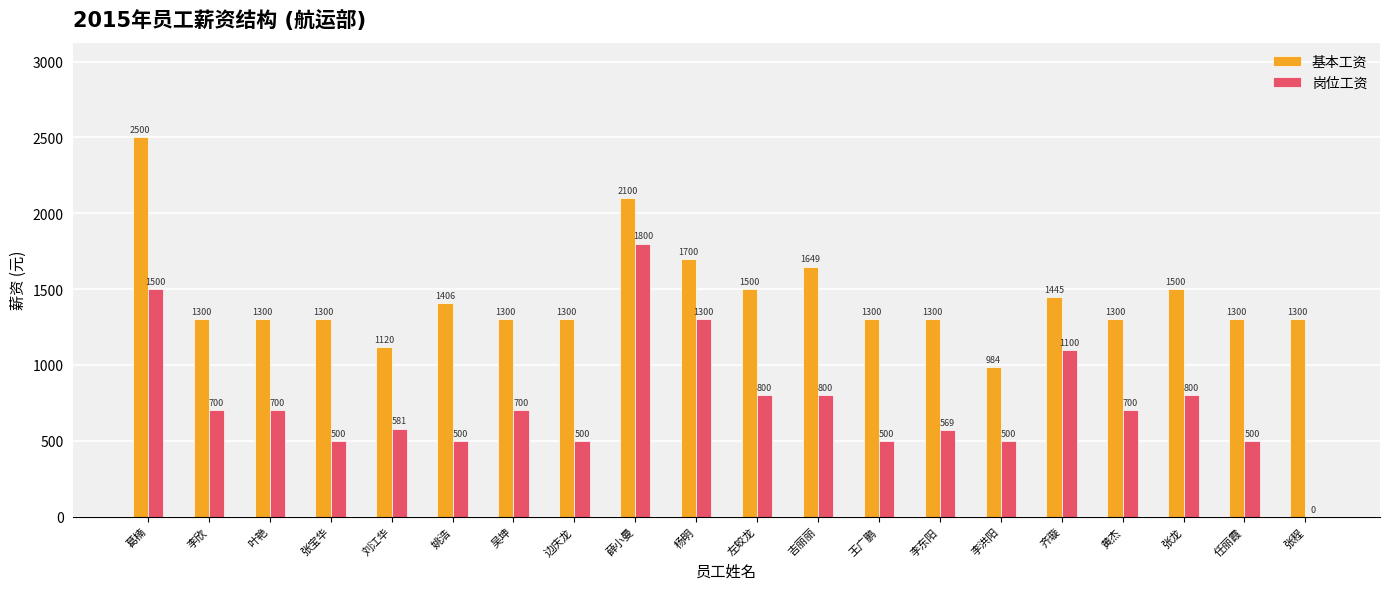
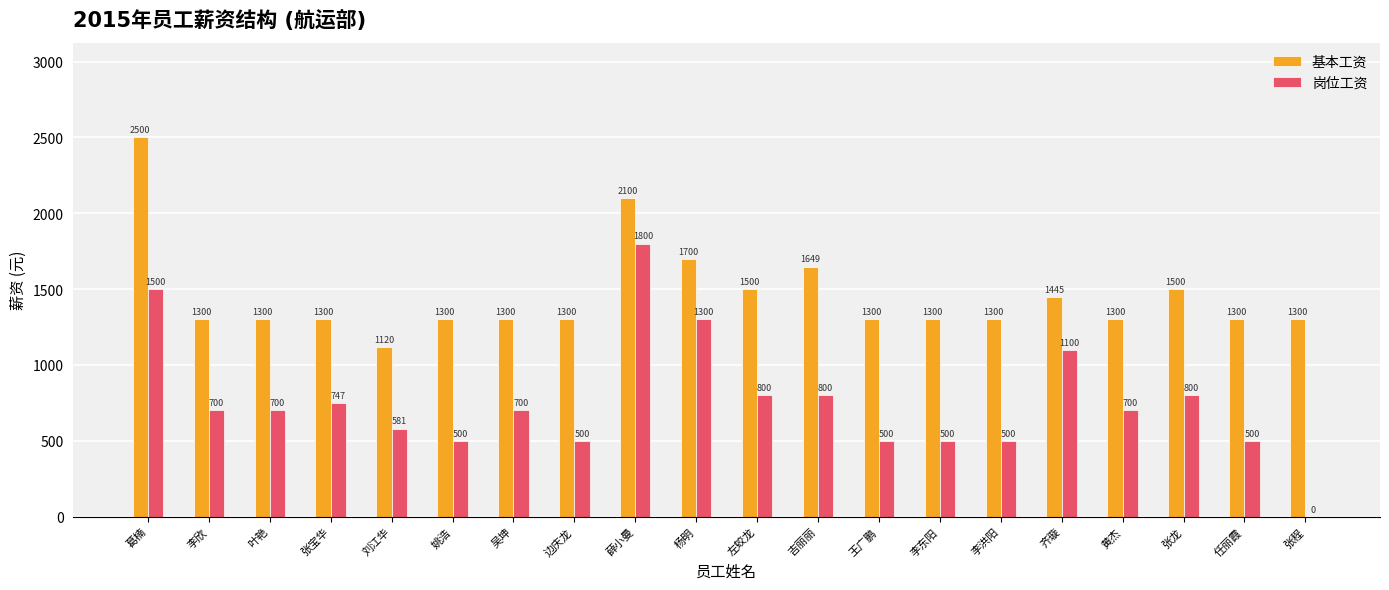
  {
    "基本工资": {
      "葛楠": 2500,
      "李欣": 1300,
      "叶艳": 1300,
      "张宝华": 1300,
      "刘江华": 1120,
-     "姚浩": 1406,
+     "姚浩": 1300,
      "吴坤": 1300,
      "边庆龙": 1300,
      "薛小曼": 2100,
      "杨明": 1700,
      "左蛟龙": 1500,
      "吉丽丽": 1649,
      "王广鹏": 1300,
      "李东阳": 1300,
-     "李洪阳": 984,
+     "李洪阳": 1300,
      "齐璇": 1445,
      "黄杰": 1300,
      "张龙": 1500,
      "任丽霞": 1300,
      "张程": 1300
    },
    "岗位工资": {
      "葛楠": 1500,
      "李欣": 700,
      "叶艳": 700,
-     "张宝华": 500,
+     "张宝华": 747,
      "刘江华": 581,
      "姚浩": 500,
      "吴坤": 700,
      "边庆龙": 500,
      "薛小曼": 1800,
      "杨明": 1300,
      "左蛟龙": 800,
      "吉丽丽": 800,
      "王广鹏": 500,
-     "李东阳": 569,
+     "李东阳": 500,
      "李洪阳": 500,
      "齐璇": 1100,
      "黄杰": 700,
      "张龙": 800,
      "任丽霞": 500,
      "张程": 0
    }
  }
